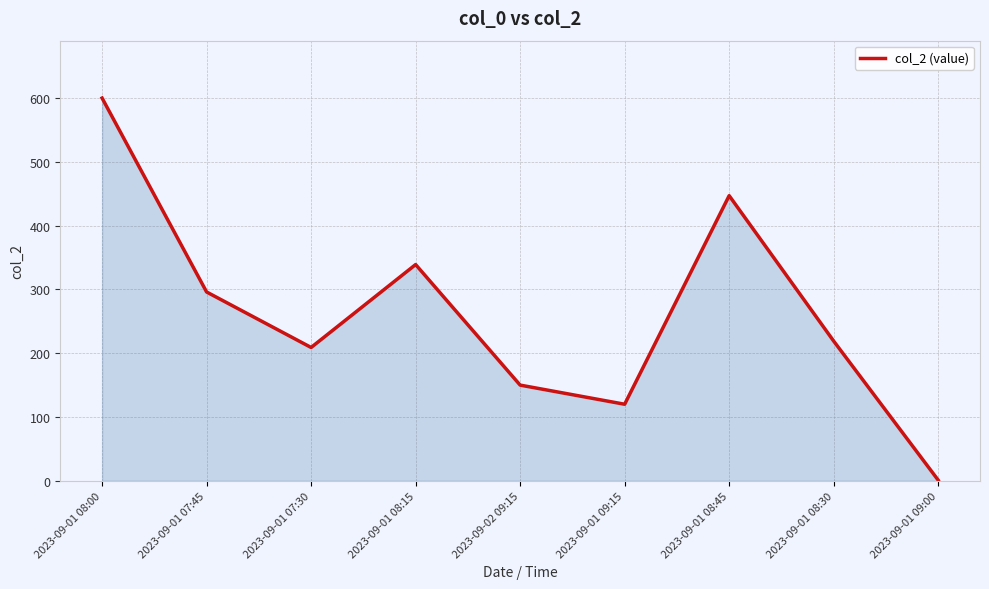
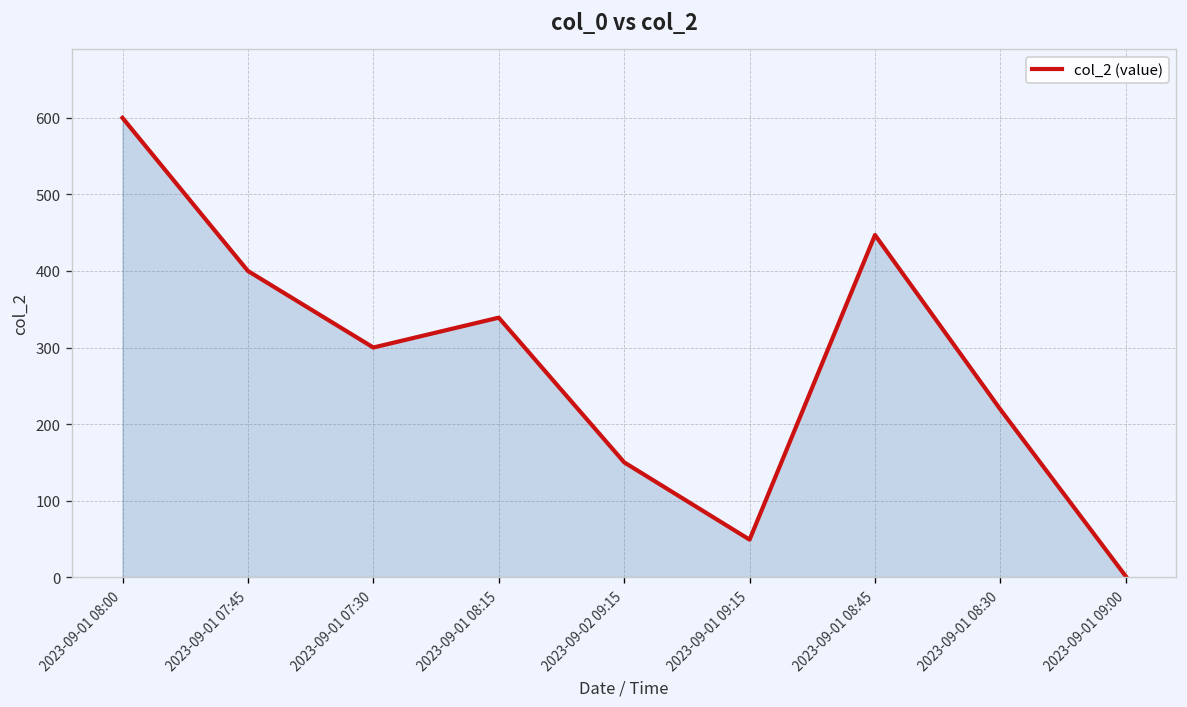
  {
    "2023-09-01 08:00": 600,
-   "2023-09-01 07:45": 300,
-   "2023-09-01 07:30": 210,
+   "2023-09-01 07:45": 400,
+   "2023-09-01 07:30": 300,
    "2023-09-01 08:15": 340,
    "2023-09-02 09:15": 150,
-   "2023-09-01 09:15": 120,
+   "2023-09-01 09:15": 50,
    "2023-09-01 08:45": 450,
    "2023-09-01 08:30": 220,
    "2023-09-01 09:00": 0
  }
